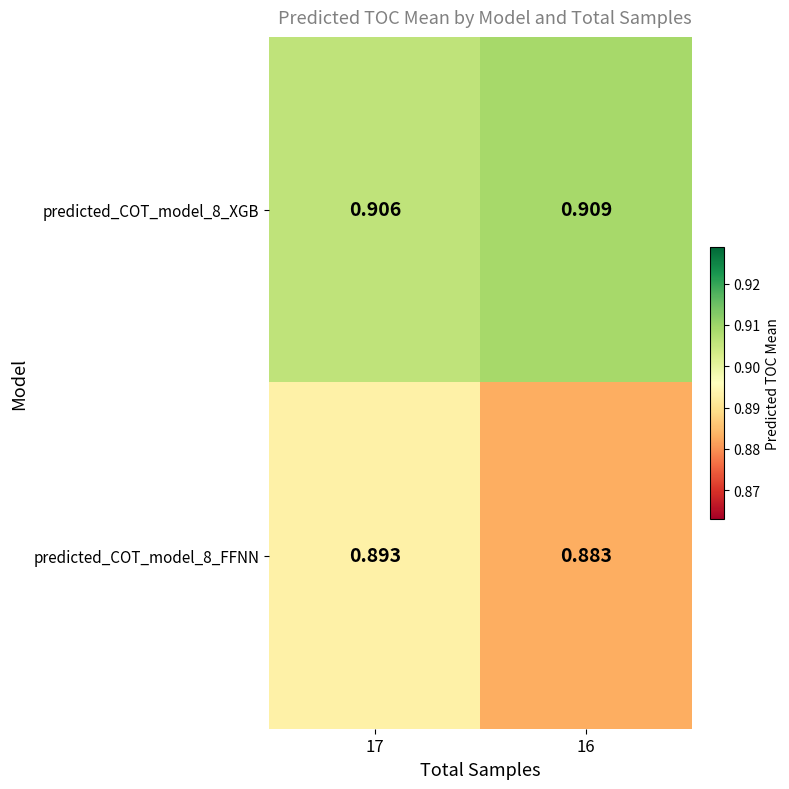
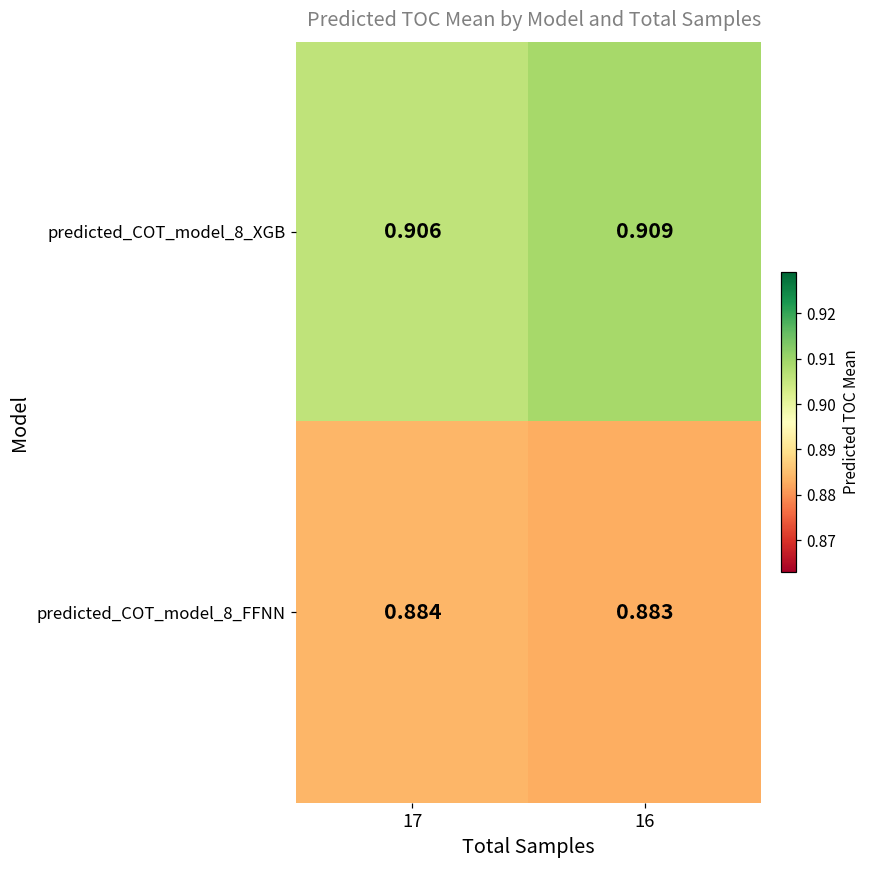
  {
    "predicted_COT_model_8_XGB": {
      "17": 0.906,
      "16": 0.909
    },
    "predicted_COT_model_8_FFNN": {
-     "17": 0.893,
+     "17": 0.884,
      "16": 0.883
    }
  }
